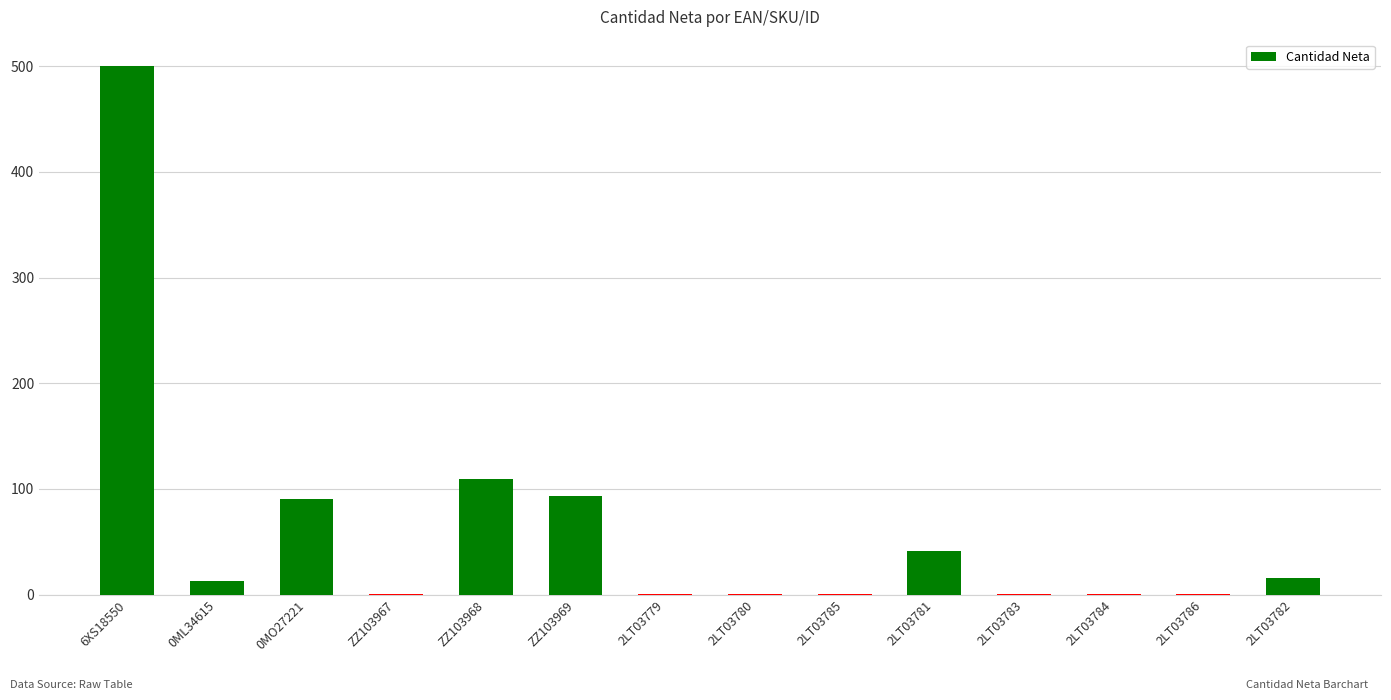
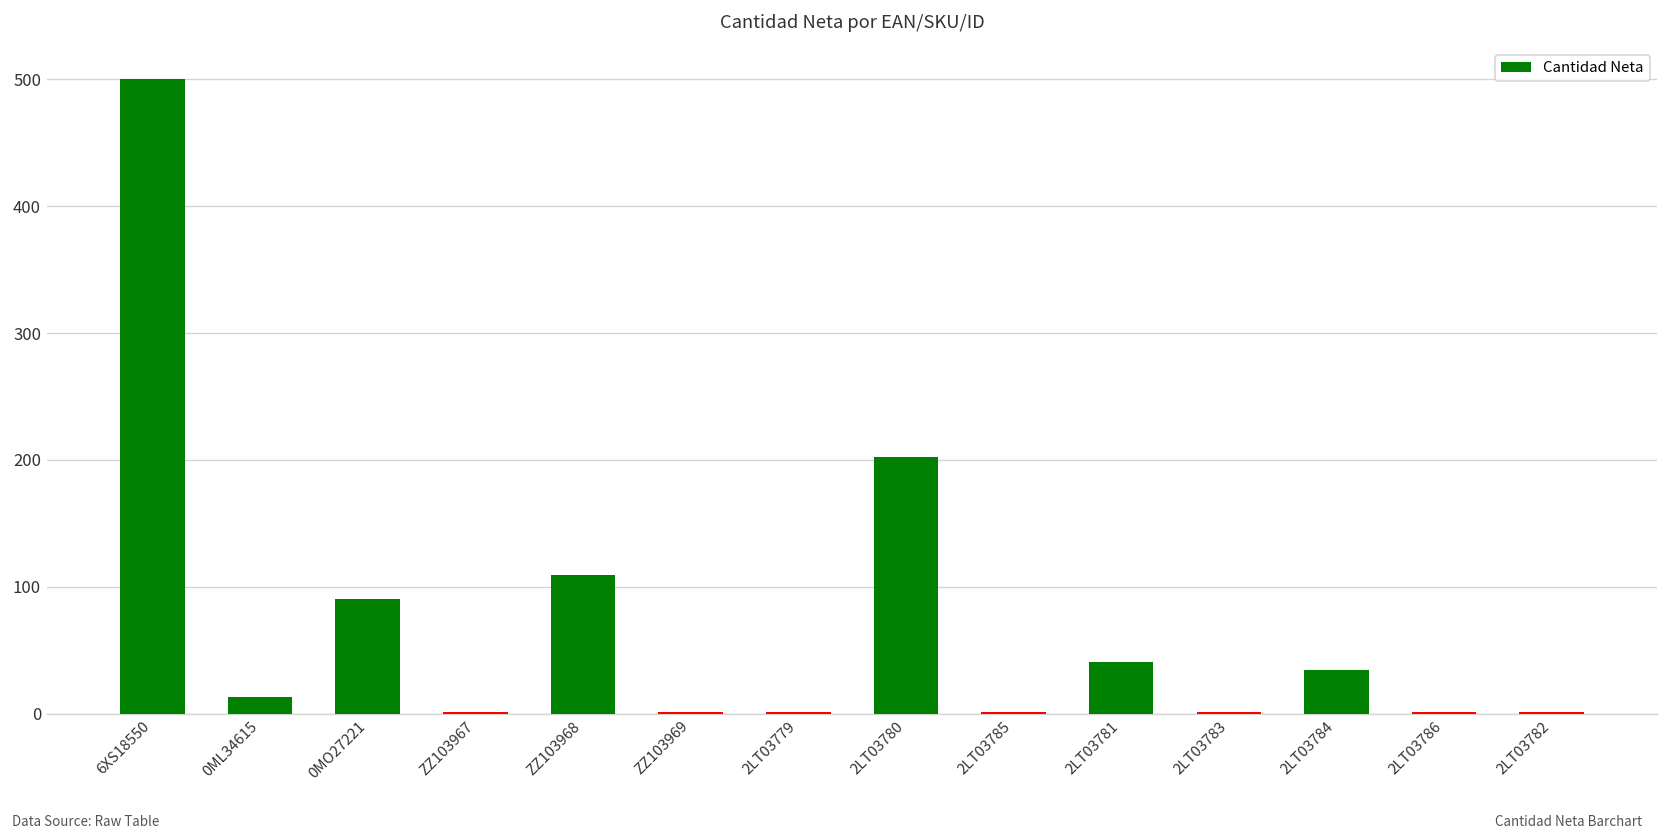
  {
    "6XS18550": 500,
    "0ML34615": 13,
    "0MO27221": 90,
    "ZZ103968": 109,
-   "ZZ103969": 93,
-   "2LT03780": 1,
+   "ZZ103969": 1,
+   "2LT03780": 202,
    "2LT03781": 41,
-   "2LT03784": 1,
-   "2LT03782": 16
+   "2LT03784": 34,
+   "2LT03782": 1
  }
